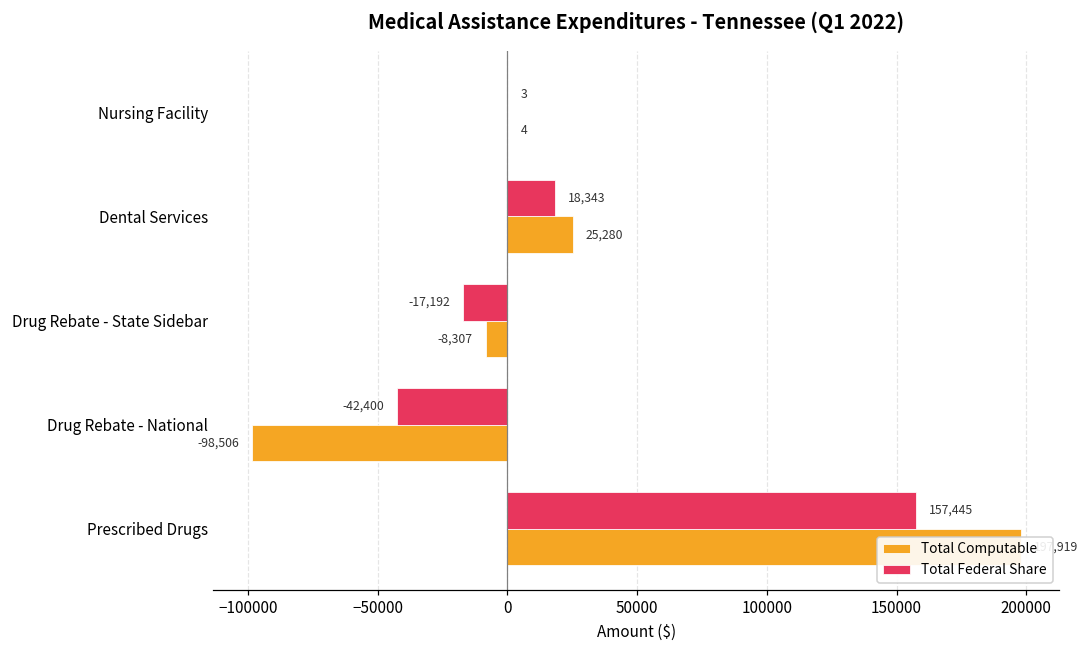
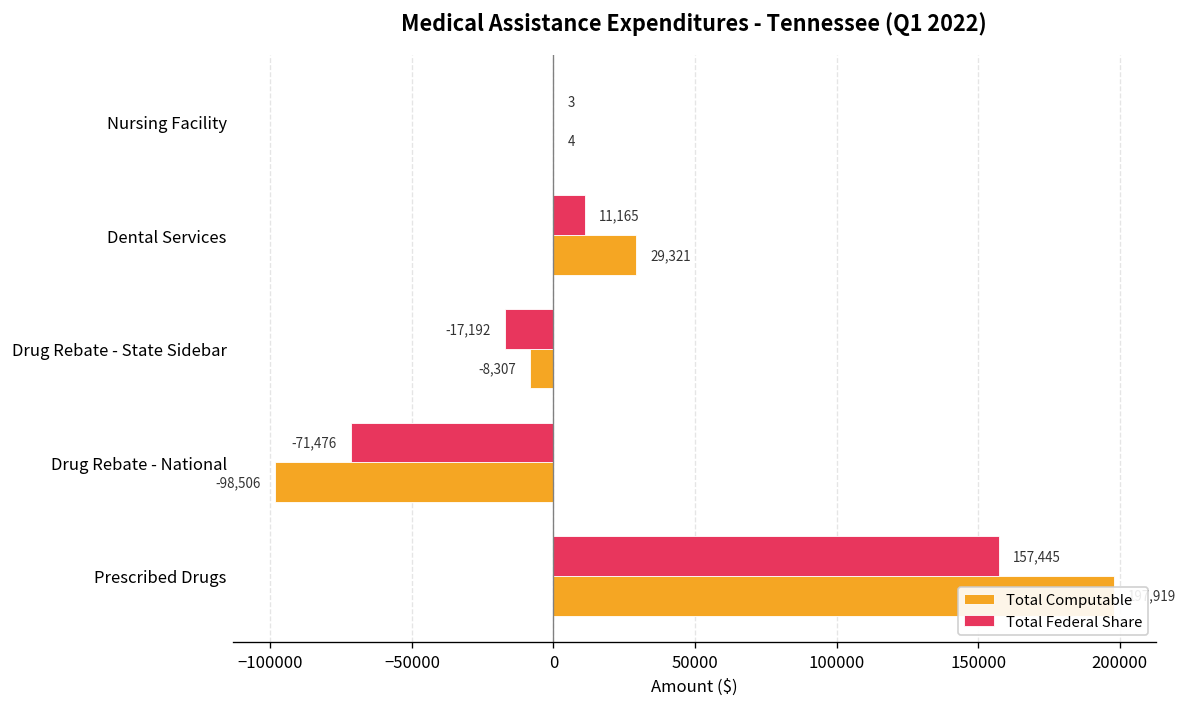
  {
    "Total Computable": {
      "Nursing Facility": "4",
-     "Dental Services": "25,280",
+     "Dental Services": "29,321",
      "Drug Rebate - State Sidebar": "-8,307",
      "Drug Rebate - National": "-98,506"
    },
    "Total Federal Share": {
      "Nursing Facility": "3",
-     "Dental Services": "18,343",
+     "Dental Services": "11,165",
      "Drug Rebate - State Sidebar": "-17,192",
-     "Drug Rebate - National": "-42,400",
+     "Drug Rebate - National": "-71,476",
      "Prescribed Drugs": "157,445"
    }
  }
